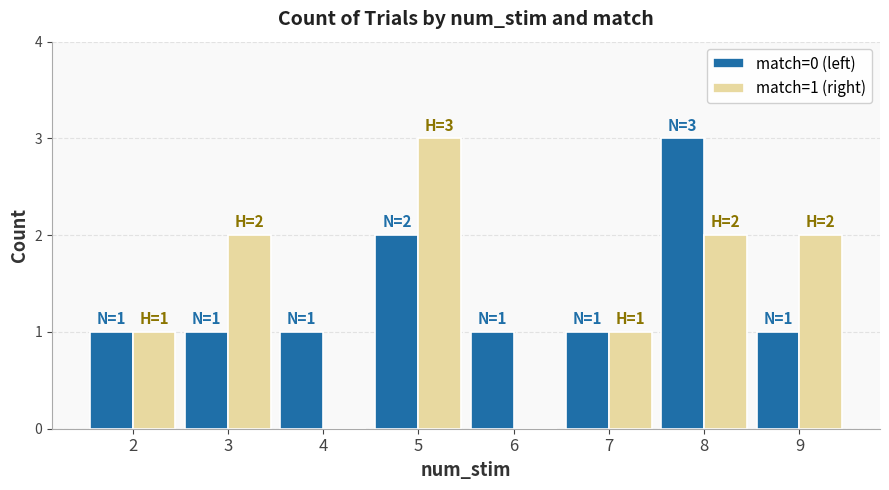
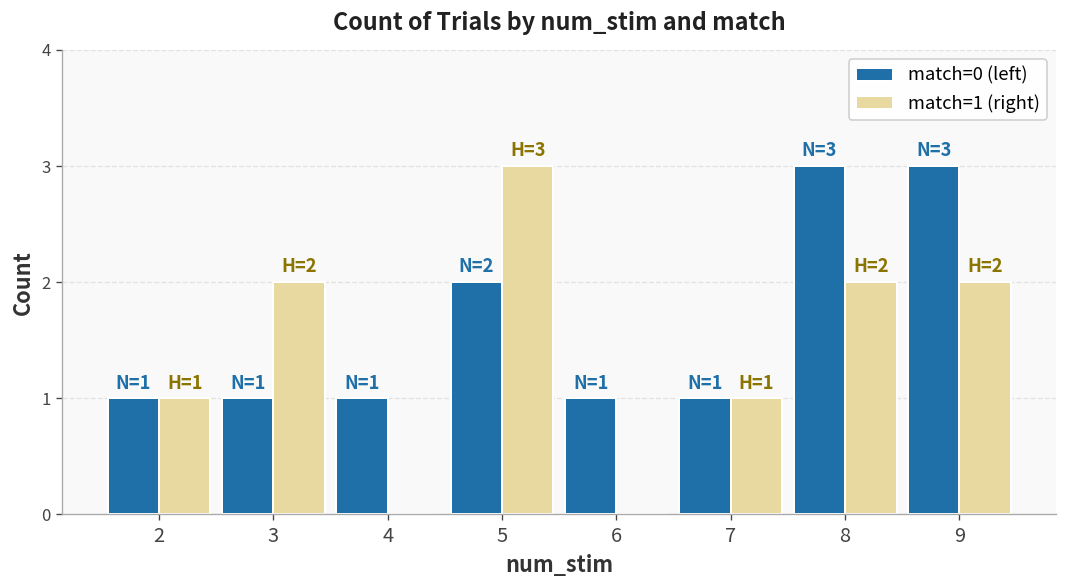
  {
    "match=0 (left)": {
      "2": 1,
      "3": 1,
      "4": 1,
      "5": 2,
      "6": 1,
      "7": 1,
      "8": 3,
-     "9": 1
+     "9": 3
    },
    "match=1 (right)": {
      "2": 1,
      "3": 2,
      "5": 3,
      "7": 1,
      "8": 2,
      "9": 2
    }
  }
